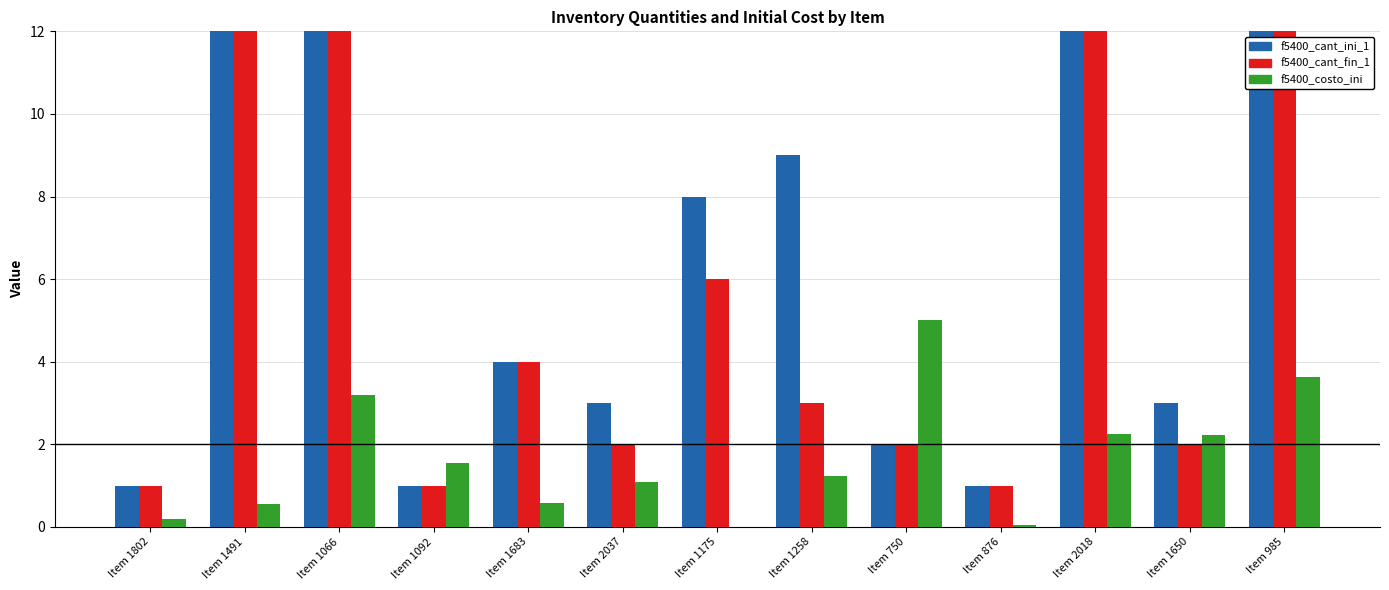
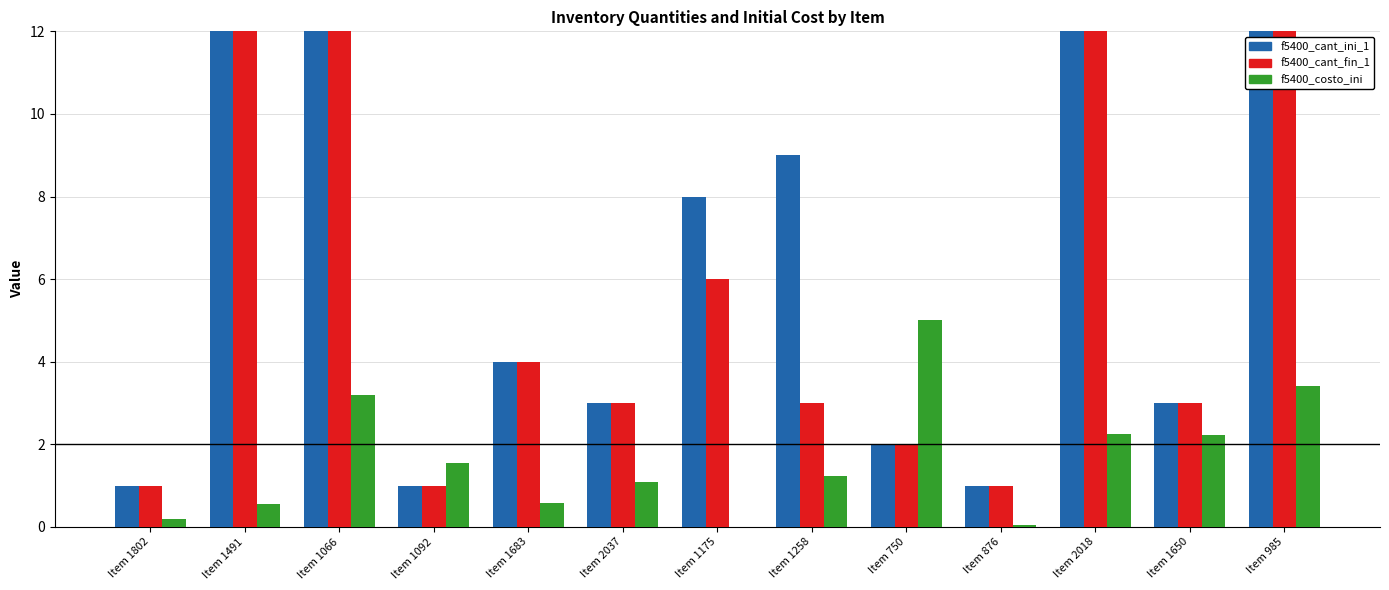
  {
    "f5400_cant_ini_1": {
      "Item 1802": 1.0,
      "Item 1092": 1.0,
      "Item 1683": 4.0,
      "Item 2037": 3.0,
      "Item 1175": 8.0,
      "Item 1258": 9.0,
      "Item 750": 2.0,
      "Item 876": 1.0,
      "Item 1650": 3.0
    },
    "f5400_cant_fin_1": {
      "Item 1802": 1,
      "Item 1092": 1,
      "Item 1683": 4,
-     "Item 2037": 2,
+     "Item 2037": 3,
      "Item 1175": 6,
      "Item 1258": 3,
      "Item 750": 2,
      "Item 876": 1,
-     "Item 1650": 2
+     "Item 1650": 3
    },
    "f5400_costo_ini": {
      "Item 1802": 0.2,
      "Item 1491": 0.6,
      "Item 1066": 3.2,
      "Item 1092": 1.5,
      "Item 1683": 0.6,
      "Item 2037": 1.1,
      "Item 1258": 1.2,
      "Item 750": 5.0,
      "Item 2018": 2.3,
      "Item 1650": 2.2,
-     "Item 985": 3.6
+     "Item 985": 3.4
    }
  }
